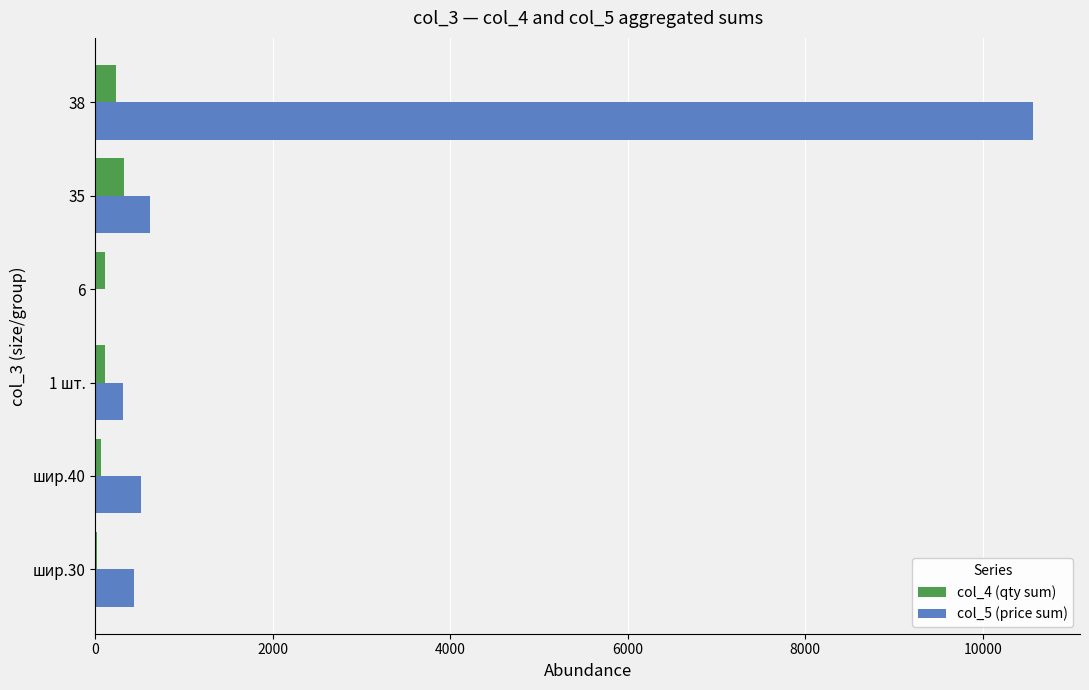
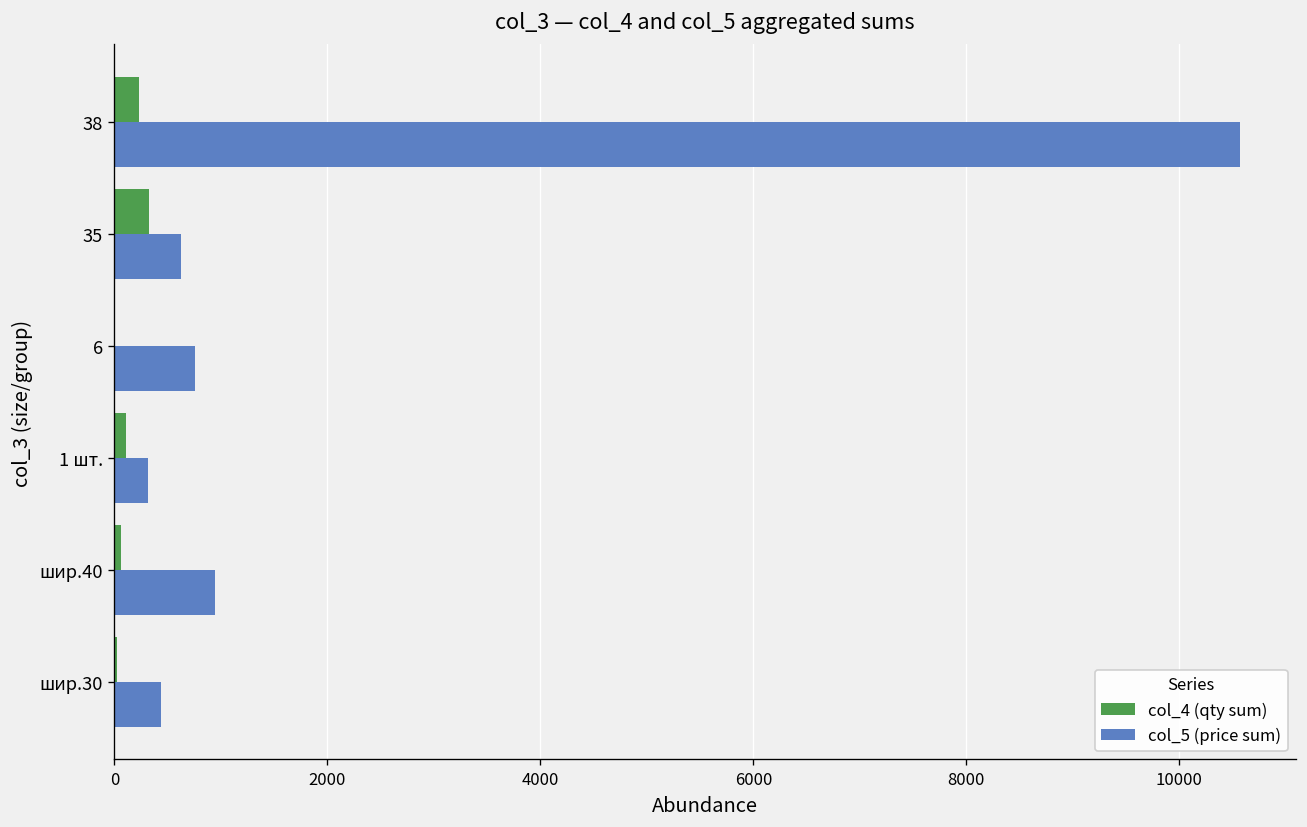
  {
    "col_4 (qty sum)": {
      "38": 200,
      "35": 300,
-     "6": 100,
+     "6": 0,
      "1 шт.": 100,
      "шир.40": 100
    },
    "col_5 (price sum)": {
      "38": 10600,
      "35": 600,
-     "6": 0,
+     "6": 800,
      "1 шт.": 300,
-     "шир.40": 500,
+     "шир.40": 900,
      "шир.30": 400
    }
  }
